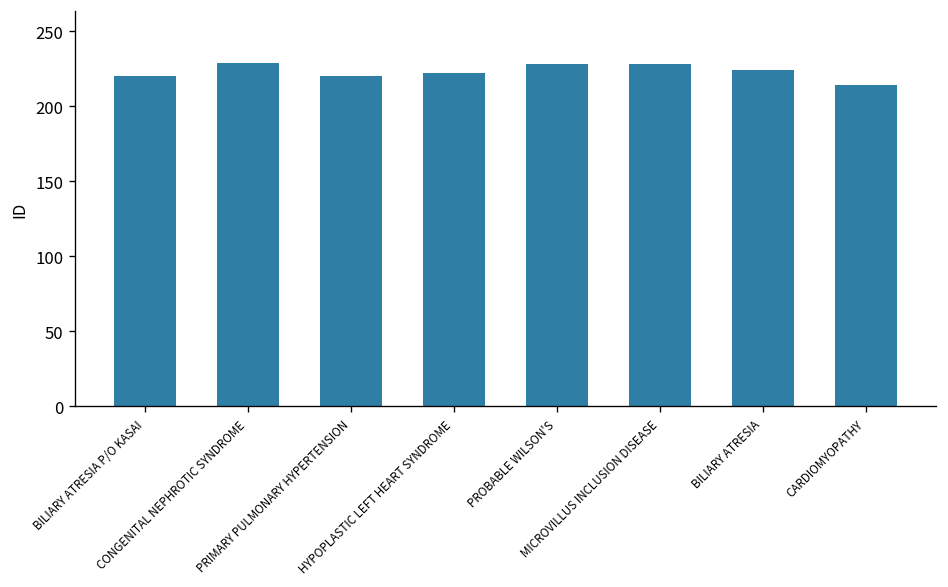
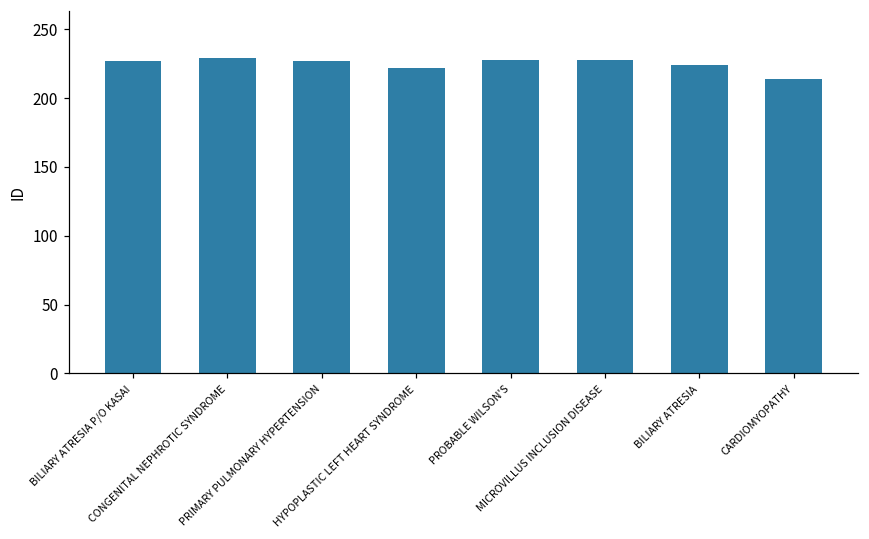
  {
-   "BILIARY ATRESIA P/O KASAI": 220,
+   "BILIARY ATRESIA P/O KASAI": 227,
    "CONGENITAL NEPHROTIC SYNDROME": 229,
-   "PRIMARY PULMONARY HYPERTENSION": 220,
+   "PRIMARY PULMONARY HYPERTENSION": 227,
    "HYPOPLASTIC LEFT HEART SYNDROME": 222,
    "PROBABLE WILSON'S": 228,
    "MICROVILLUS INCLUSION DISEASE": 228,
    "BILIARY ATRESIA": 224,
    "CARDIOMYOPATHY": 214
  }
